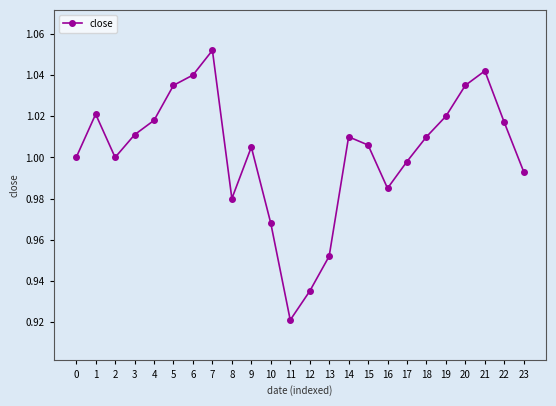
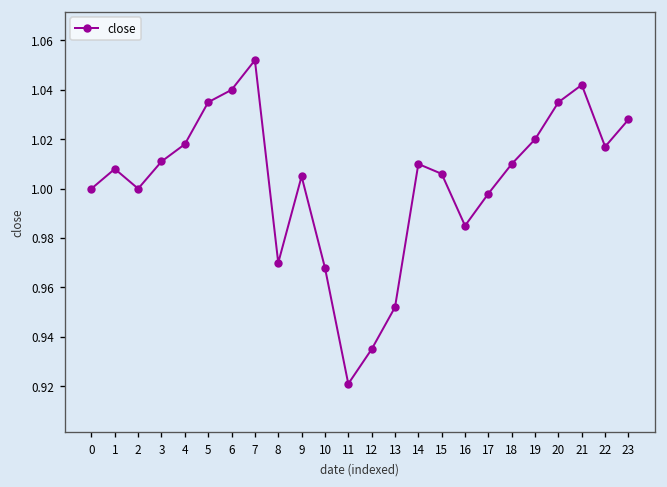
  {
    "0": 1.000,
-   "1": 1.021,
+   "1": 1.008,
    "2": 1.000,
    "3": 1.011,
    "4": 1.018,
    "5": 1.035,
    "6": 1.040,
    "7": 1.052,
-   "8": 0.98,
+   "8": 0.97,
    "9": 1.005,
    "10": 0.968,
    "11": 0.921,
    "12": 0.935,
    "13": 0.952,
    "14": 1.010,
    "15": 1.006,
    "16": 0.985,
    "17": 0.998,
    "18": 1.010,
    "19": 1.020,
    "20": 1.035,
    "21": 1.042,
    "22": 1.017,
-   "23": 0.993
+   "23": 1.028
  }
